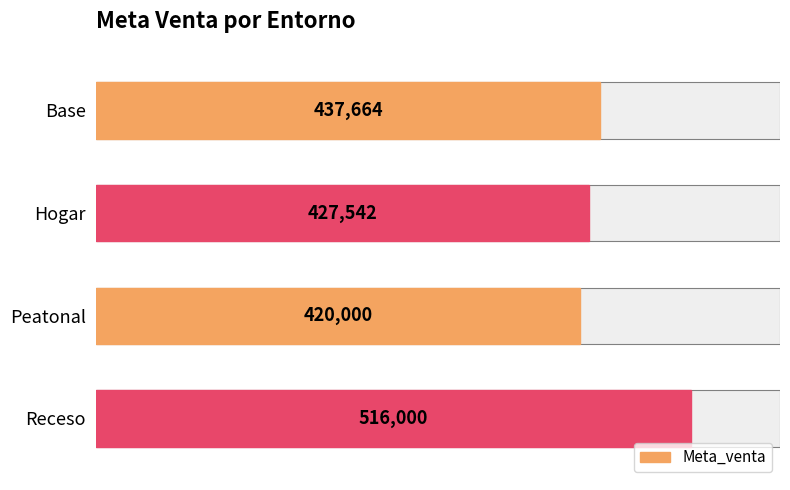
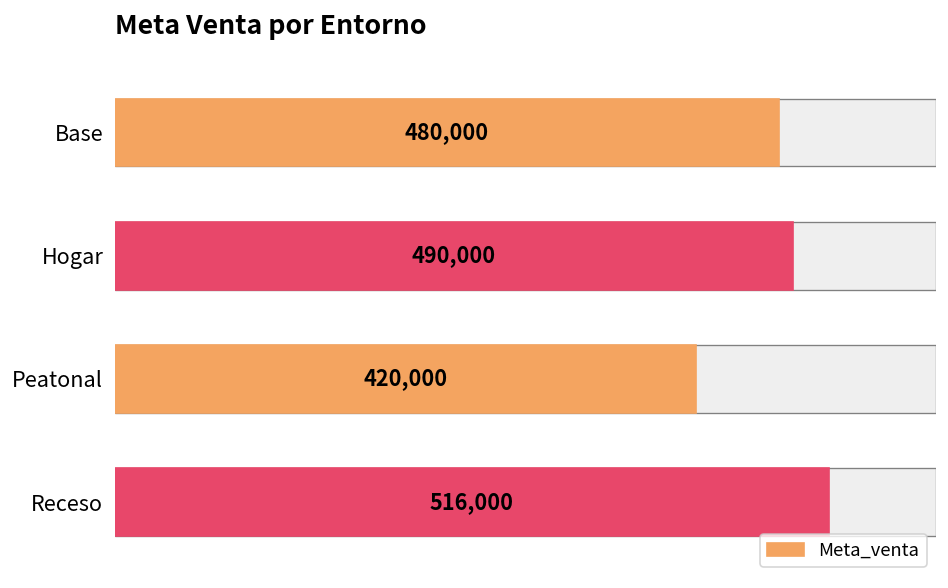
  {
    "Meta_venta": {
-     "Base": "437,664",
-     "Hogar": "427,542"
+     "Base": "480,000",
+     "Hogar": "490,000"
    }
  }
